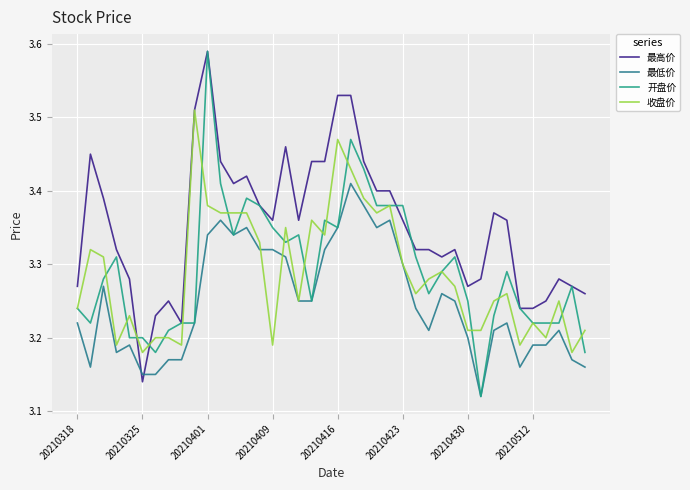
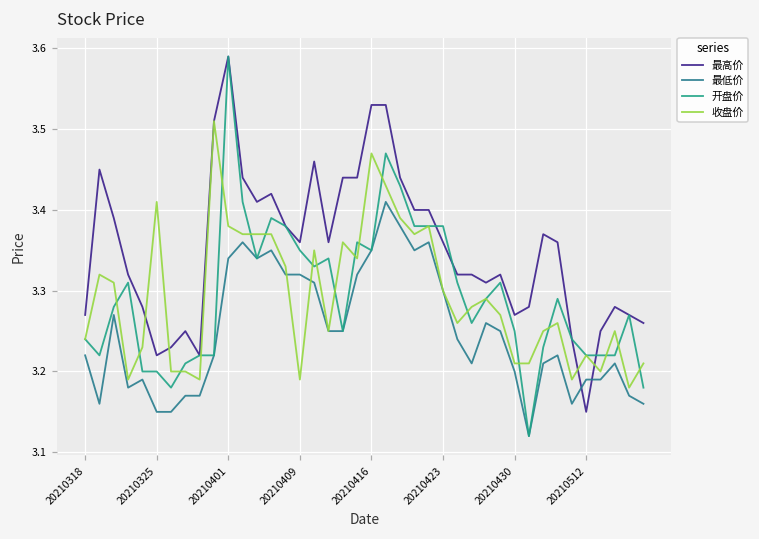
  {
    "最高价": {
      "20210318": 3.27,
-     "20210325": 3.14,
+     "20210325": 3.22,
      "20210409": 3.36,
      "20210416": 3.53,
      "20210423": 3.36,
      "20210430": 3.27,
-     "20210512": 3.24
+     "20210512": 3.15
    },
    "收盘价": {
-     "20210325": 3.18,
+     "20210325": 3.41,
      "20210401": 3.38,
      "20210409": 3.19,
      "20210416": 3.47,
      "20210430": 3.21
    }
  }
